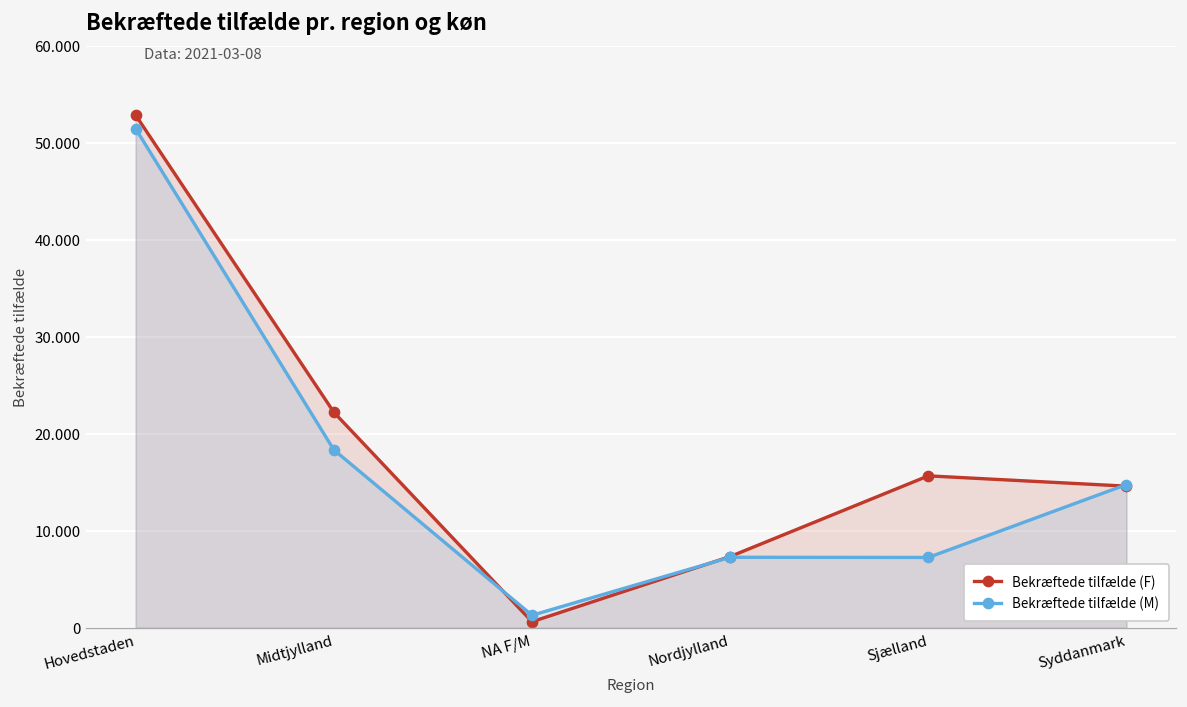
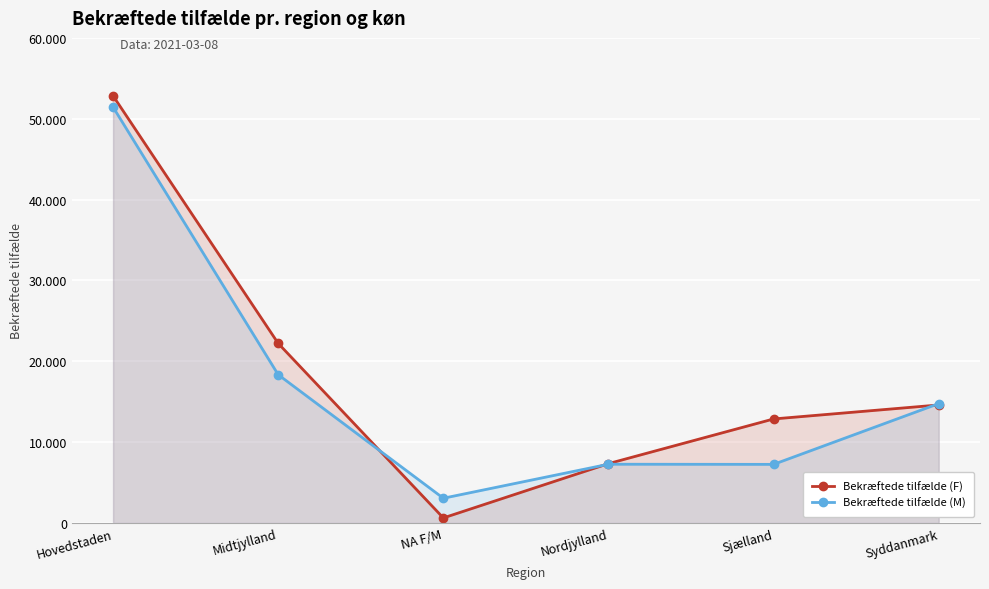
  {
    "Bekræftede tilfælde (F)": {
      "Hovedstaden": 53,
      "Midtjylland": 22,
      "NA F/M": 1,
-     "Sjælland": 16
+     "Sjælland": 13
    },
    "Bekræftede tilfælde (M)": {
      "Hovedstaden": 51,
      "Midtjylland": 18,
-     "NA F/M": 1,
+     "NA F/M": 3,
      "Sjælland": 7
    }
  }
